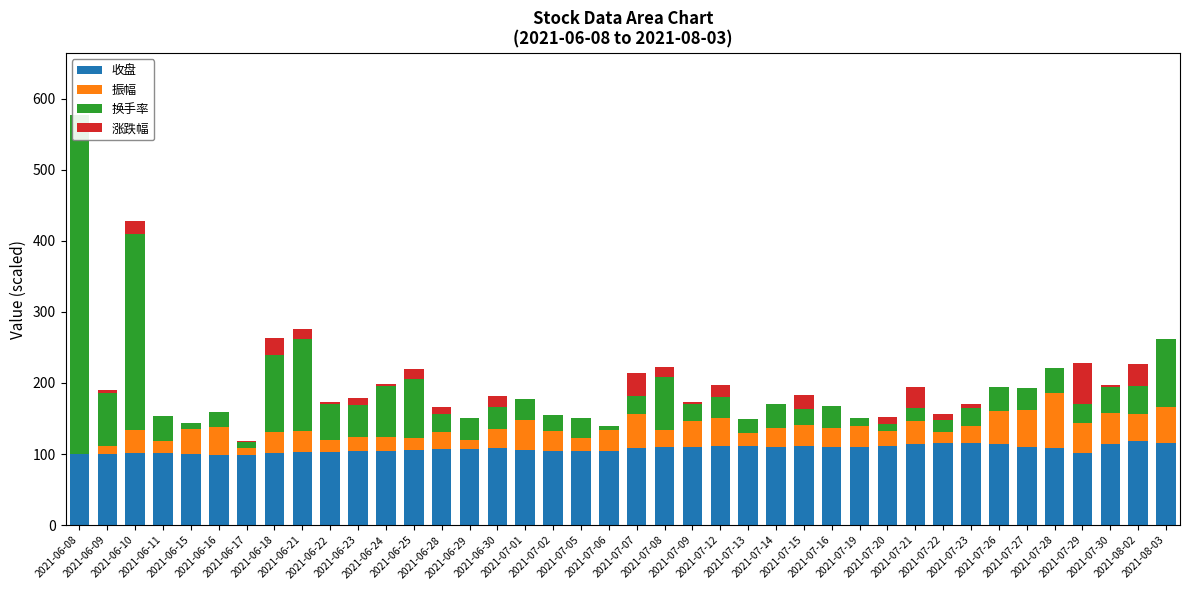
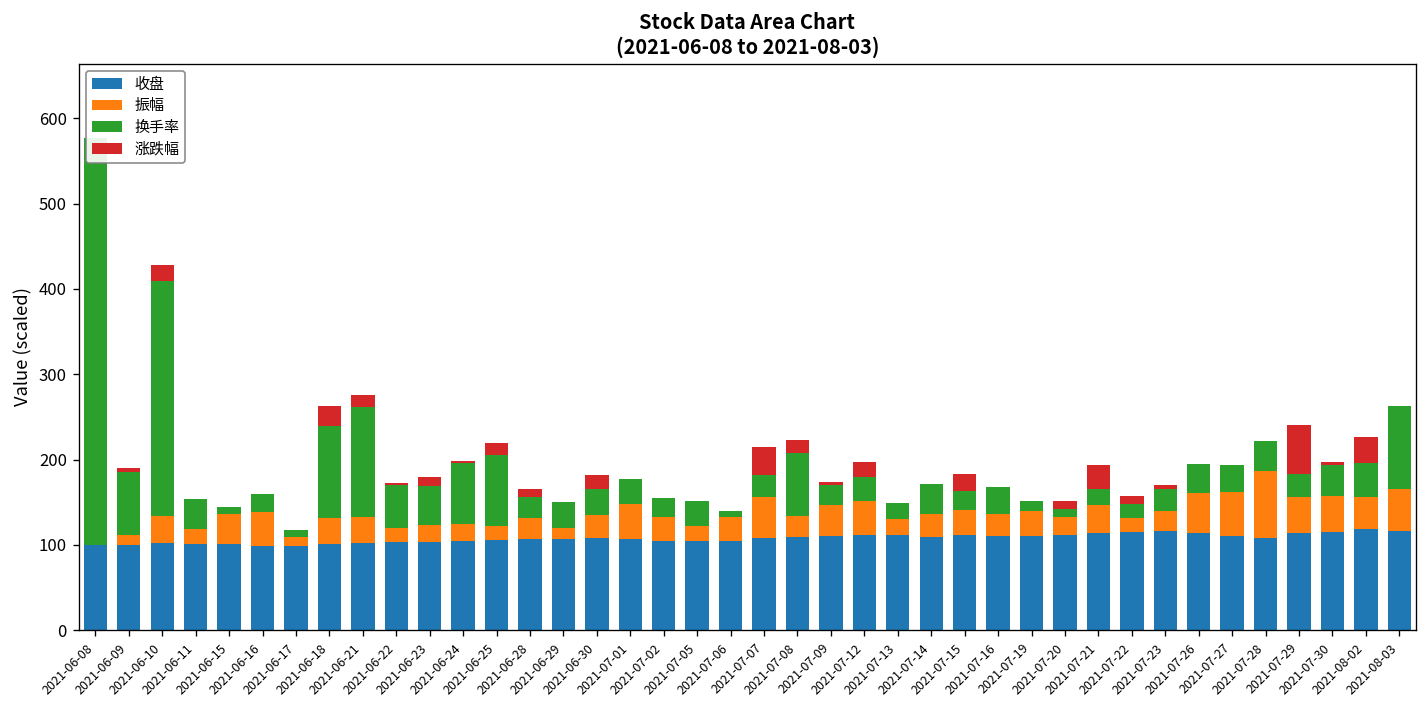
  {
    "收盘": {
      "2021-06-08": 100,
      "2021-06-09": 100,
      "2021-06-10": 100,
      "2021-06-11": 100,
      "2021-06-15": 100,
      "2021-06-16": 100,
      "2021-06-17": 100,
      "2021-06-18": 100,
      "2021-06-21": 100,
      "2021-06-22": 100,
      "2021-06-23": 100,
      "2021-06-24": 100,
      "2021-06-25": 110,
      "2021-06-28": 110,
      "2021-06-29": 110,
      "2021-06-30": 110,
      "2021-07-01": 110,
      "2021-07-02": 100,
      "2021-07-05": 100,
      "2021-07-06": 100,
      "2021-07-07": 110,
      "2021-07-08": 110,
      "2021-07-09": 110,
      "2021-07-12": 110,
      "2021-07-13": 110,
      "2021-07-14": 110,
      "2021-07-15": 110,
      "2021-07-16": 110,
      "2021-07-19": 110,
      "2021-07-20": 110,
      "2021-07-21": 110,
      "2021-07-22": 120,
      "2021-07-23": 120,
      "2021-07-26": 110,
      "2021-07-27": 110,
      "2021-07-28": 110,
-     "2021-07-29": 100,
+     "2021-07-29": 110,
      "2021-07-30": 110,
      "2021-08-02": 120,
      "2021-08-03": 120
    },
    "振幅": {
      "2021-06-08": 0,
      "2021-06-09": 10,
      "2021-06-10": 30,
      "2021-06-11": 20,
      "2021-06-15": 40,
      "2021-06-16": 40,
      "2021-06-17": 10,
      "2021-06-18": 30,
      "2021-06-21": 30,
      "2021-06-22": 20,
      "2021-06-23": 20,
      "2021-06-24": 20,
      "2021-06-25": 20,
      "2021-06-28": 20,
      "2021-06-29": 10,
      "2021-06-30": 30,
      "2021-07-01": 40,
      "2021-07-02": 30,
      "2021-07-05": 20,
      "2021-07-06": 30,
      "2021-07-07": 50,
      "2021-07-08": 20,
      "2021-07-09": 40,
      "2021-07-12": 40,
      "2021-07-13": 20,
      "2021-07-14": 30,
      "2021-07-15": 30,
      "2021-07-16": 30,
      "2021-07-19": 30,
      "2021-07-20": 20,
      "2021-07-21": 30,
      "2021-07-22": 20,
      "2021-07-23": 20,
      "2021-07-26": 50,
      "2021-07-27": 50,
      "2021-07-28": 80,
      "2021-07-29": 40,
      "2021-07-30": 40,
      "2021-08-02": 40,
      "2021-08-03": 50
    },
    "换手率": {
      "2021-06-09": 70,
      "2021-06-10": 280,
      "2021-06-11": 40,
      "2021-06-15": 10,
      "2021-06-16": 20,
      "2021-06-17": 10,
      "2021-06-18": 110,
      "2021-06-21": 130,
      "2021-06-22": 50,
      "2021-06-23": 50,
      "2021-06-24": 70,
      "2021-06-25": 80,
      "2021-06-28": 30,
      "2021-06-29": 30,
      "2021-06-30": 30,
      "2021-07-01": 30,
      "2021-07-02": 20,
      "2021-07-05": 30,
      "2021-07-06": 10,
      "2021-07-07": 30,
      "2021-07-08": 70,
      "2021-07-09": 20,
      "2021-07-12": 30,
      "2021-07-13": 20,
      "2021-07-14": 30,
      "2021-07-15": 20,
      "2021-07-16": 30,
      "2021-07-19": 10,
      "2021-07-20": 10,
      "2021-07-21": 20,
      "2021-07-22": 20,
      "2021-07-23": 30,
      "2021-07-26": 30,
      "2021-07-27": 30,
      "2021-07-28": 30,
      "2021-07-29": 30,
      "2021-07-30": 40,
      "2021-08-02": 40,
      "2021-08-03": 100
    },
    "涨跌幅": {
      "2021-06-09": 0,
      "2021-06-10": 20,
      "2021-06-11": 0,
      "2021-06-15": 0,
      "2021-06-16": 0,
      "2021-06-18": 20,
      "2021-06-21": 10,
      "2021-06-23": 10,
      "2021-06-25": 10,
      "2021-06-28": 10,
      "2021-06-29": 0,
      "2021-06-30": 20,
      "2021-07-01": 0,
      "2021-07-02": 0,
      "2021-07-05": 0,
      "2021-07-06": 0,
      "2021-07-07": 30,
      "2021-07-08": 10,
      "2021-07-12": 20,
      "2021-07-13": 0,
      "2021-07-14": 0,
      "2021-07-15": 20,
      "2021-07-16": 0,
      "2021-07-19": 0,
      "2021-07-20": 10,
      "2021-07-21": 30,
      "2021-07-22": 10,
      "2021-07-23": 10,
      "2021-07-26": 0,
      "2021-07-27": 0,
      "2021-07-28": 0,
      "2021-07-29": 60,
      "2021-08-02": 30,
      "2021-08-03": 0
    }
  }
